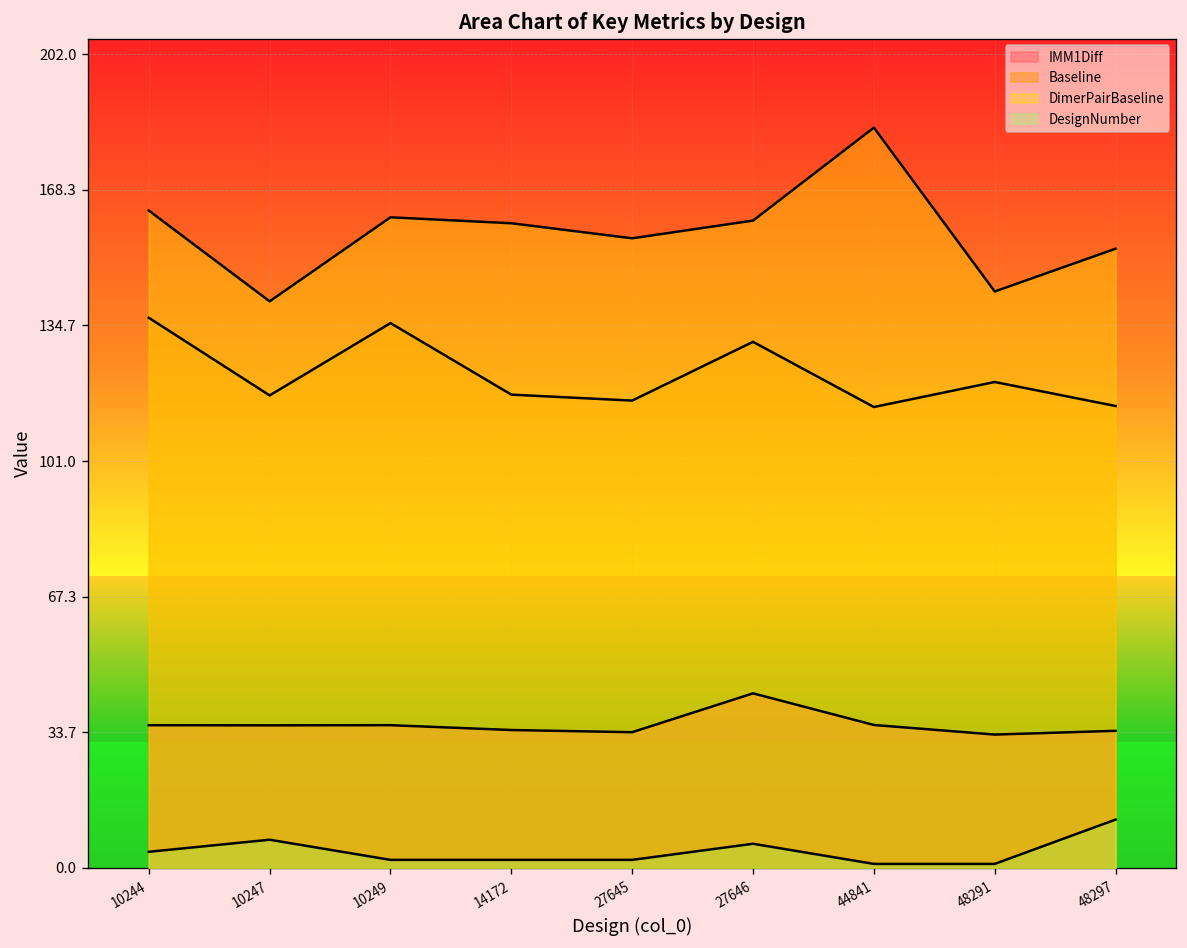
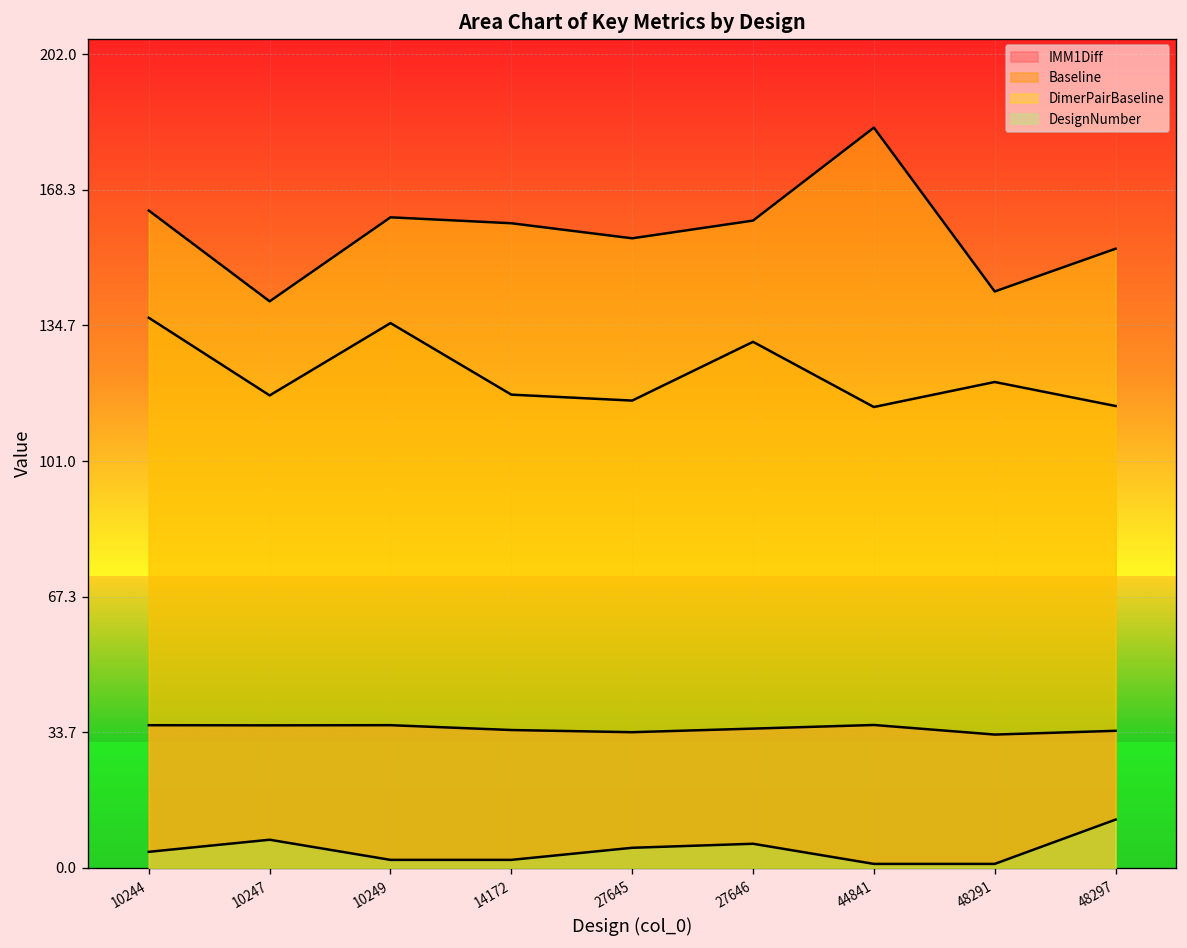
  {
    "IMM1Diff": {
      "10244": 35,
      "10247": 35,
      "10249": 35,
      "14172": 34,
      "27645": 34,
-     "27646": 43,
+     "27646": 35,
      "44841": 35,
      "48291": 33,
      "48297": 34
    },
    "DesignNumber": {
      "10244": 4,
      "10247": 7,
      "10249": 2,
      "14172": 2,
-     "27645": 2,
+     "27645": 5,
      "27646": 6,
      "44841": 1,
      "48291": 1,
      "48297": 12
    }
  }
